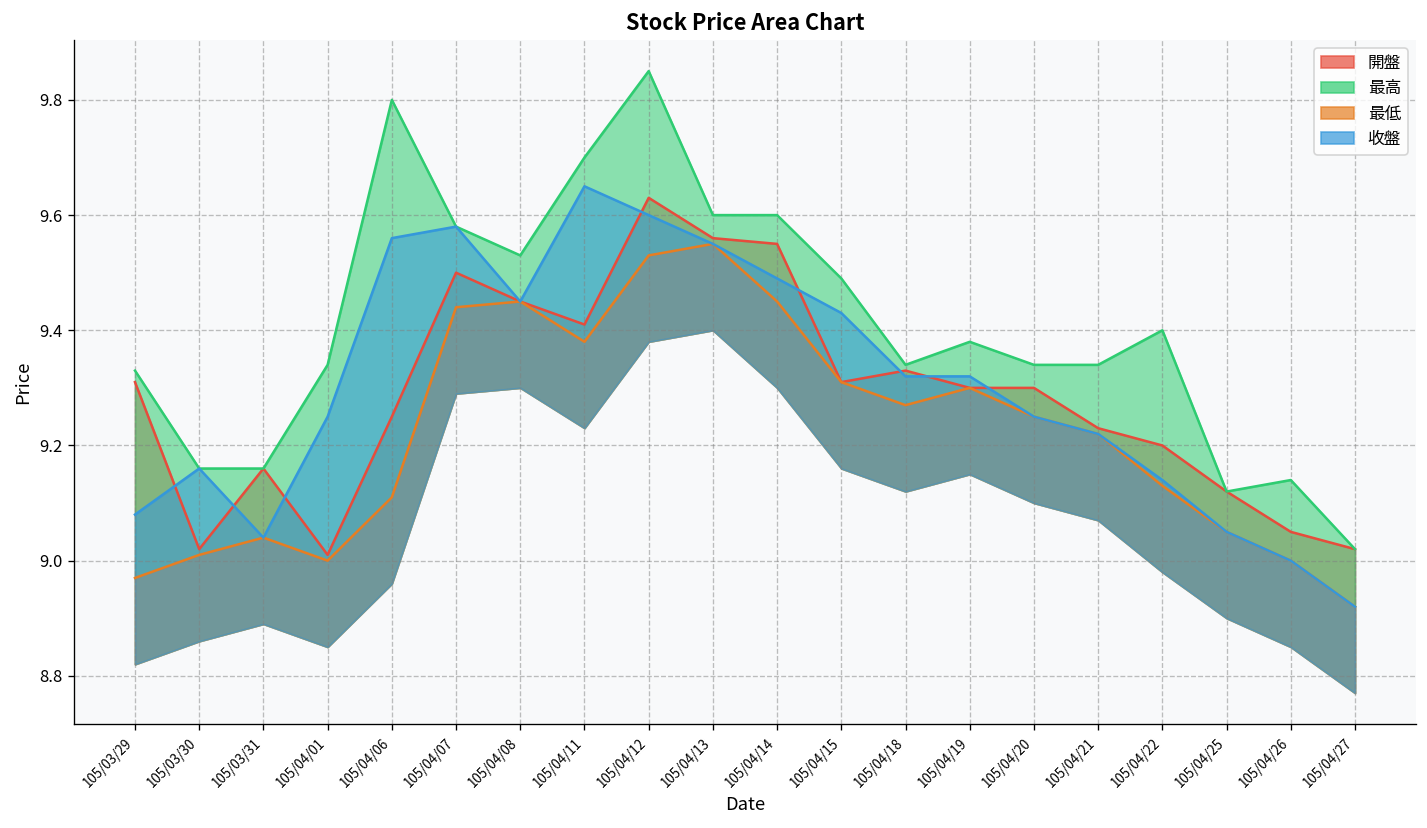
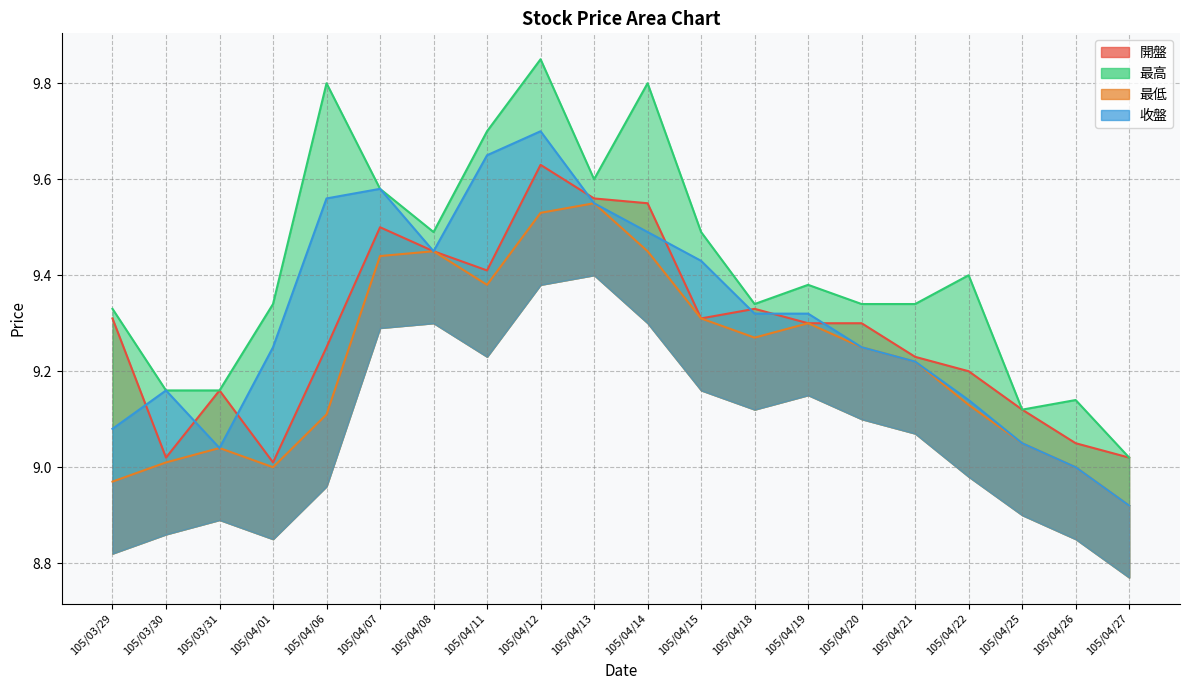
  {
    "最高": {
      "105/03/29": 9.33,
      "105/04/01": 9.34,
      "105/04/06": 9.80,
-     "105/04/08": 9.53,
+     "105/04/08": 9.49,
      "105/04/11": 9.70,
      "105/04/12": 9.85,
      "105/04/13": 9.60,
-     "105/04/14": 9.6,
+     "105/04/14": 9.8,
      "105/04/15": 9.49,
      "105/04/18": 9.34,
      "105/04/19": 9.38,
      "105/04/20": 9.34,
      "105/04/21": 9.34,
      "105/04/22": 9.40,
      "105/04/26": 9.14
    },
    "收盤": {
      "105/03/29": 9.08,
      "105/04/01": 9.25,
      "105/04/06": 9.56,
      "105/04/11": 9.65,
-     "105/04/12": 9.6,
+     "105/04/12": 9.7,
      "105/04/14": 9.49,
      "105/04/15": 9.43,
      "105/04/18": 9.32,
      "105/04/19": 9.32,
      "105/04/22": 9.14
    }
  }
